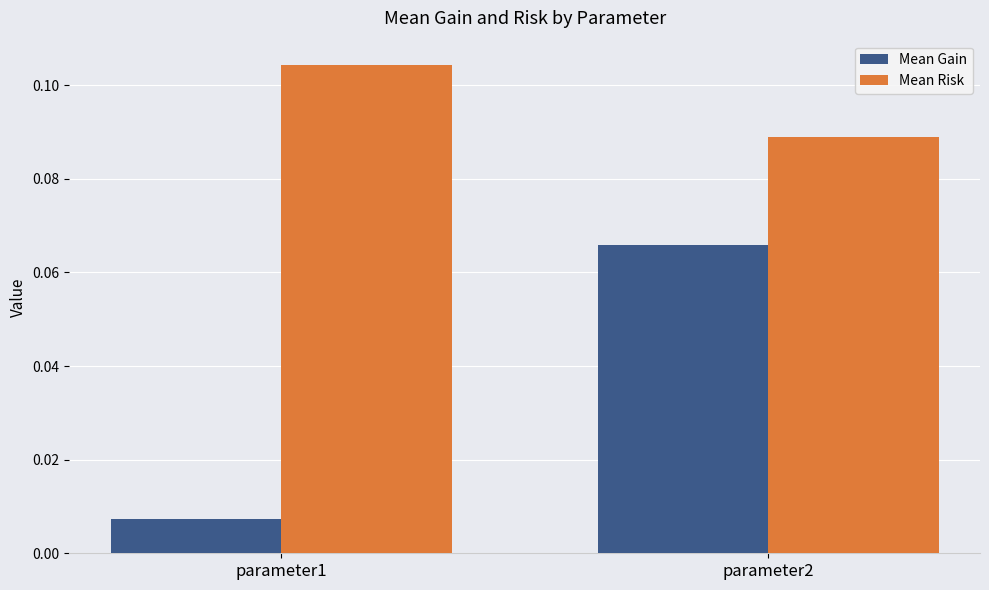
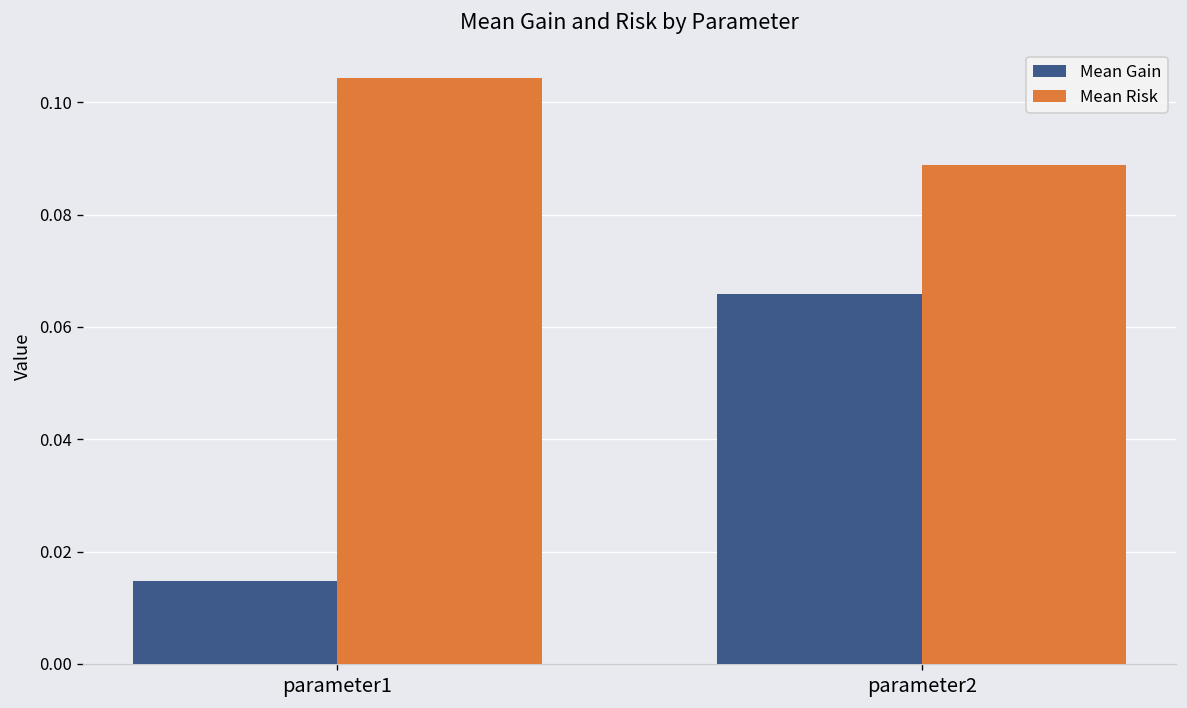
  {
    "Mean Gain": {
-     "parameter1": 0.007,
+     "parameter1": 0.015,
      "parameter2": 0.066
    },
    "Mean Risk": {
      "parameter1": 0.104,
      "parameter2": 0.089
    }
  }
